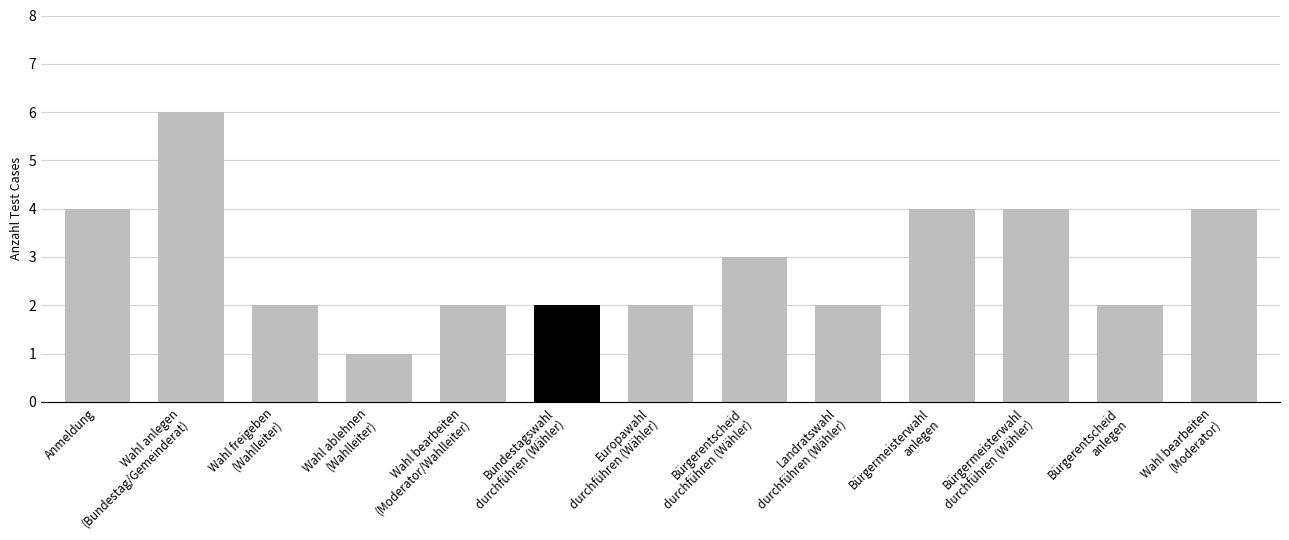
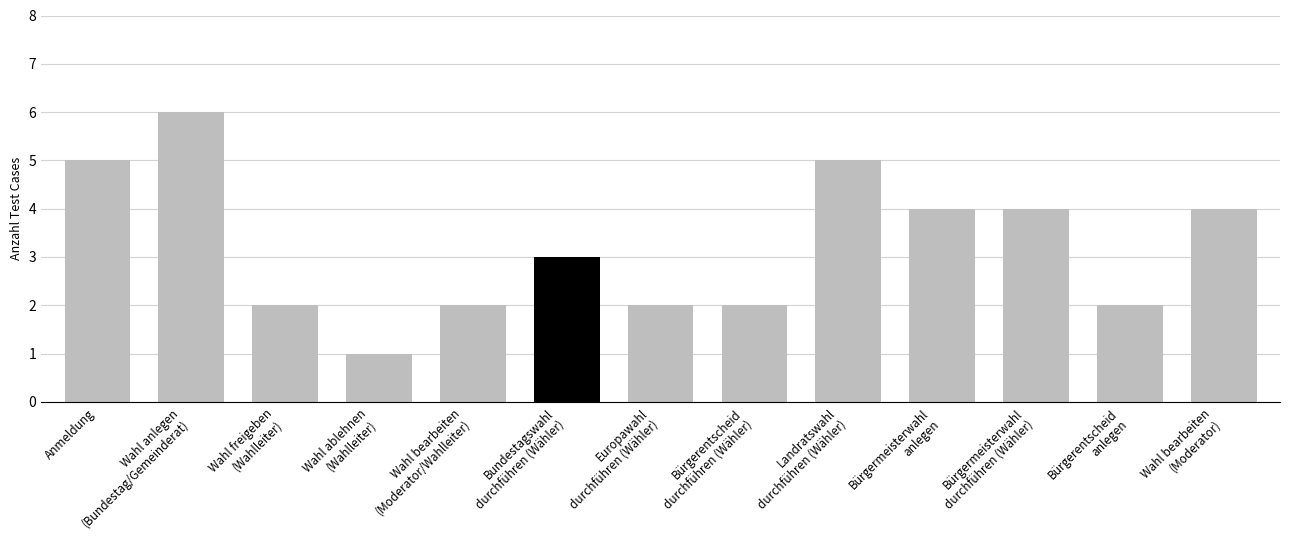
  {
-   "Anmeldung": 4,
+   "Anmeldung": 5,
    "Wahl anlegen (Bundestag/Gemeinderat)": 6,
    "Wahl freigeben (Wahlleiter)": 2,
    "Wahl ablehnen (Wahlleiter)": 1,
    "Wahl bearbeiten (Moderator/Wahlleiter)": 2,
-   "Bundestagswahl durchführen (Wähler)": 2,
+   "Bundestagswahl durchführen (Wähler)": 3,
    "Europawahl durchführen (Wähler)": 2,
-   "Bürgerentscheid durchführen (Wähler)": 3,
-   "Landratswahl durchführen (Wähler)": 2,
+   "Bürgerentscheid durchführen (Wähler)": 2,
+   "Landratswahl durchführen (Wähler)": 5,
    "Bürgermeisterwahl anlegen": 4,
    "Bürgermeisterwahl durchführen (Wähler)": 4,
    "Bürgerentscheid anlegen": 2,
    "Wahl bearbeiten (Moderator)": 4
  }
